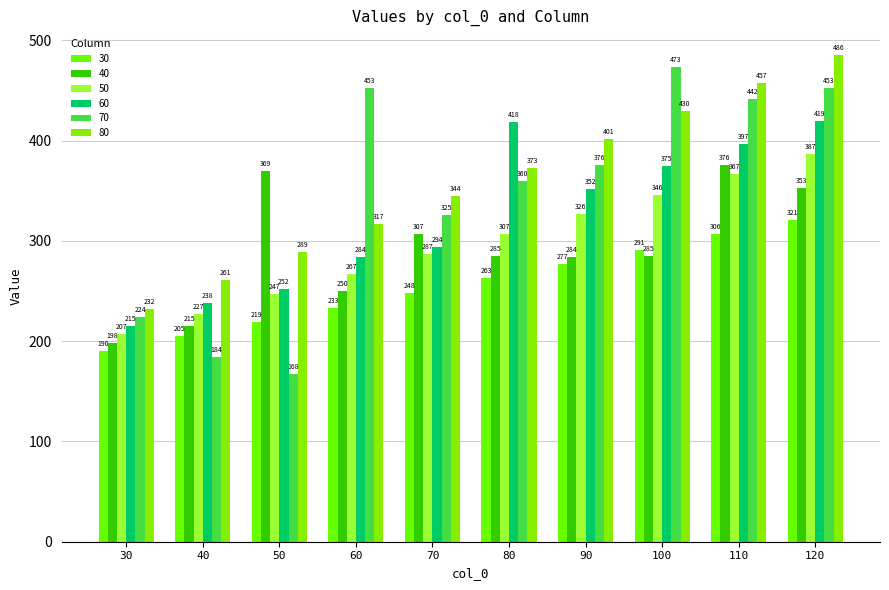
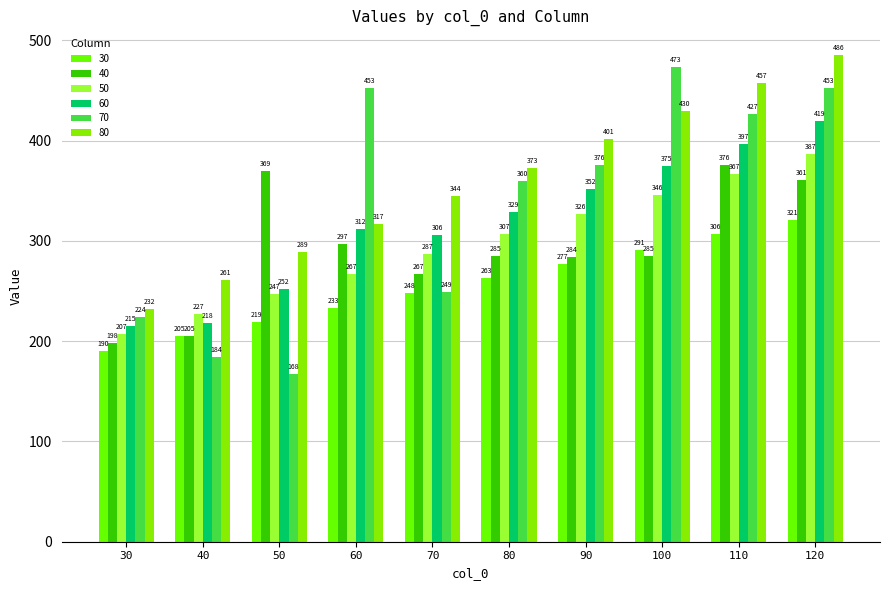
  {
    "40": {
      "30": 198,
-     "40": 215,
+     "40": 205,
      "50": 369,
-     "60": 250,
-     "70": 307,
+     "60": 297,
+     "70": 267,
      "80": 285,
      "90": 284,
      "100": 285,
      "110": 376,
-     "120": 353
+     "120": 361
    },
    "60": {
      "30": 215,
-     "40": 238,
+     "40": 218,
      "50": 252,
-     "60": 284,
-     "70": 294,
-     "80": 418,
+     "60": 312,
+     "70": 306,
+     "80": 329,
      "90": 352,
      "100": 375,
      "110": 397,
      "120": 419
    },
    "70": {
      "30": 224,
      "40": 184,
      "50": 168,
      "60": 453,
-     "70": 325,
+     "70": 249,
      "80": 360,
      "90": 376,
      "100": 473,
-     "110": 442,
+     "110": 427,
      "120": 453
    }
  }
